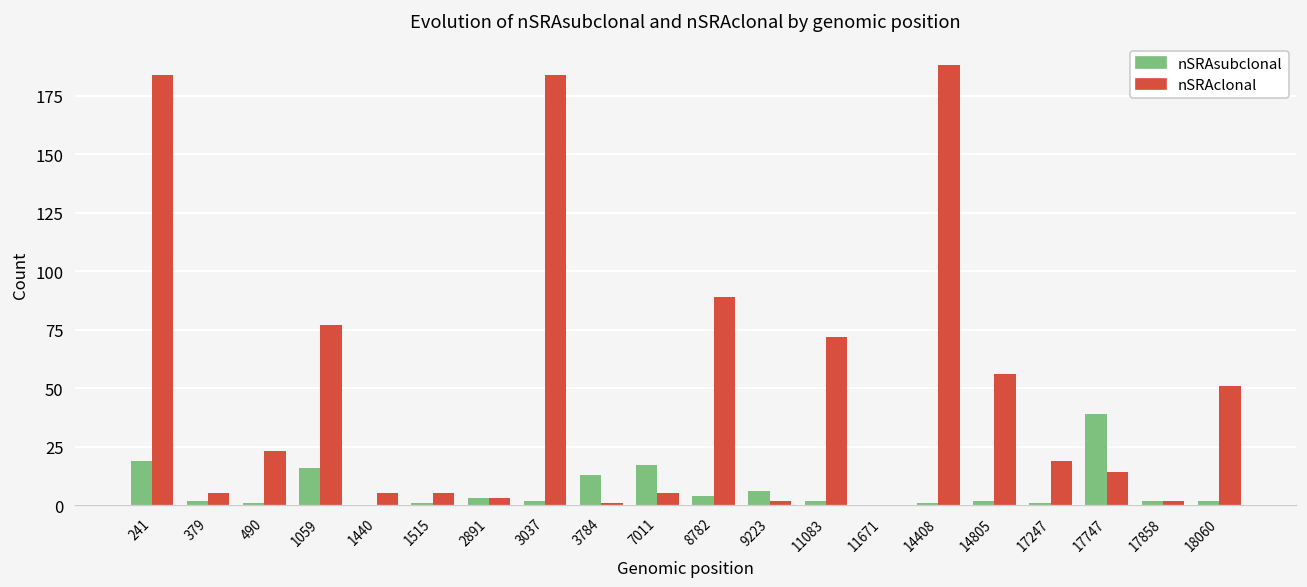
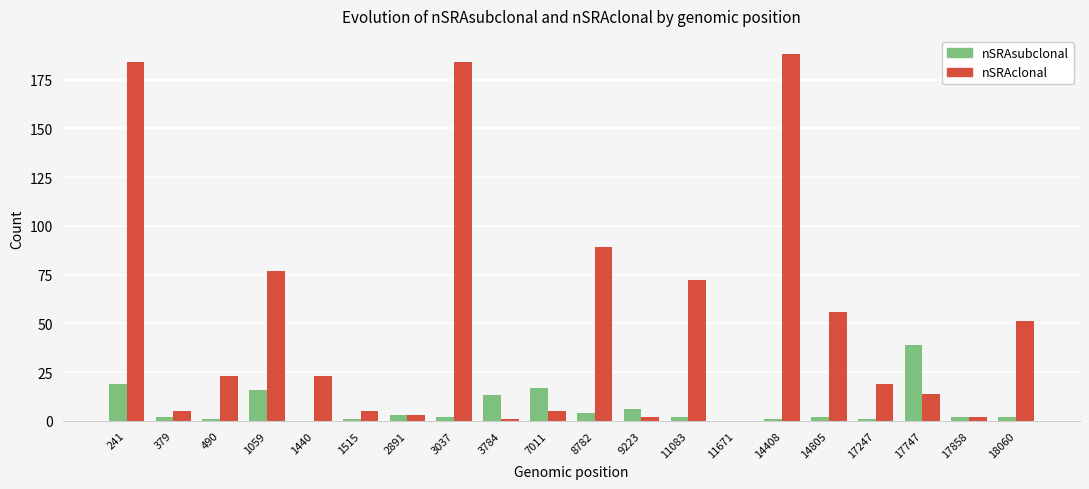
  {
    "nSRAsubclonal": {
      "241": 19,
      "379": 2,
      "1059": 16,
      "1440": 0,
      "2891": 3,
      "3037": 2,
      "3784": 13,
      "7011": 17,
      "8782": 4,
      "9223": 6,
      "11083": 2,
      "11671": 0,
      "14805": 2,
      "17747": 39,
      "17858": 2,
      "18060": 2
    },
    "nSRAclonal": {
      "241": 184,
      "379": 5,
      "490": 23,
      "1059": 77,
-     "1440": 5,
+     "1440": 23,
      "1515": 5,
      "2891": 3,
      "3037": 184,
      "7011": 5,
      "8782": 89,
      "9223": 2,
      "11083": 72,
      "11671": 0,
      "14408": 188,
      "14805": 56,
      "17247": 19,
      "17747": 14,
      "17858": 2,
      "18060": 51
    }
  }
